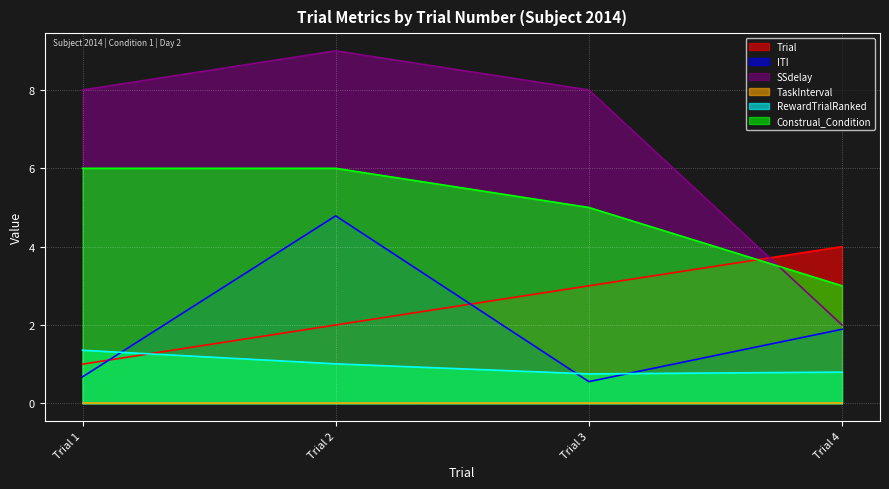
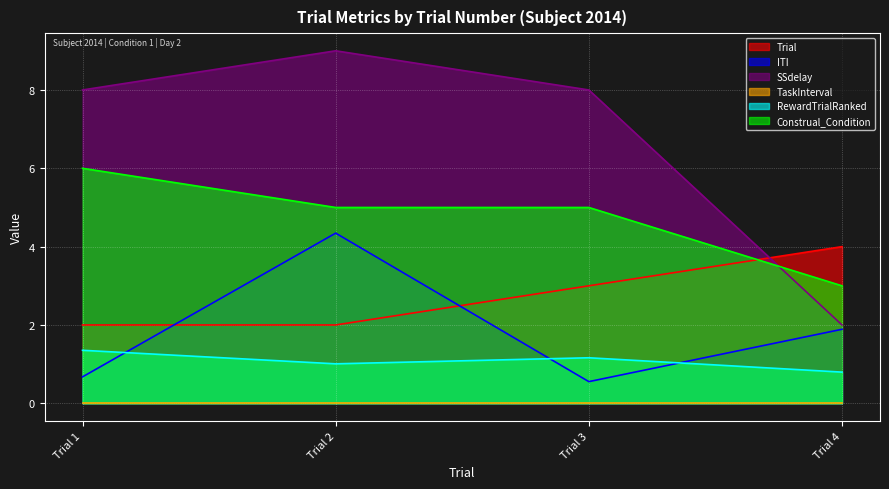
  {
    "Trial": {
-     "Trial 1": 1,
+     "Trial 1": 2,
      "Trial 2": 2,
      "Trial 3": 3,
      "Trial 4": 4
    },
    "ITI": {
      "Trial 1": 0.7,
-     "Trial 2": 4.8,
+     "Trial 2": 4.3,
      "Trial 3": 0.6,
      "Trial 4": 1.9
    },
    "SSdelay": {
      "Trial 1": 8.0,
      "Trial 2": 9.0,
      "Trial 3": 8.0,
      "Trial 4": 2.0
    },
    "TaskInterval": {
      "Trial 1": 0.0,
      "Trial 2": 0.0,
      "Trial 3": 0.0,
      "Trial 4": 0.0
    },
    "RewardTrialRanked": {
      "Trial 1": 1.4,
      "Trial 2": 1.0,
-     "Trial 3": 0.8,
+     "Trial 3": 1.2,
      "Trial 4": 0.8
    },
    "Construal_Condition": {
      "Trial 1": 6,
-     "Trial 2": 6,
+     "Trial 2": 5,
      "Trial 3": 5,
      "Trial 4": 3
    }
  }
